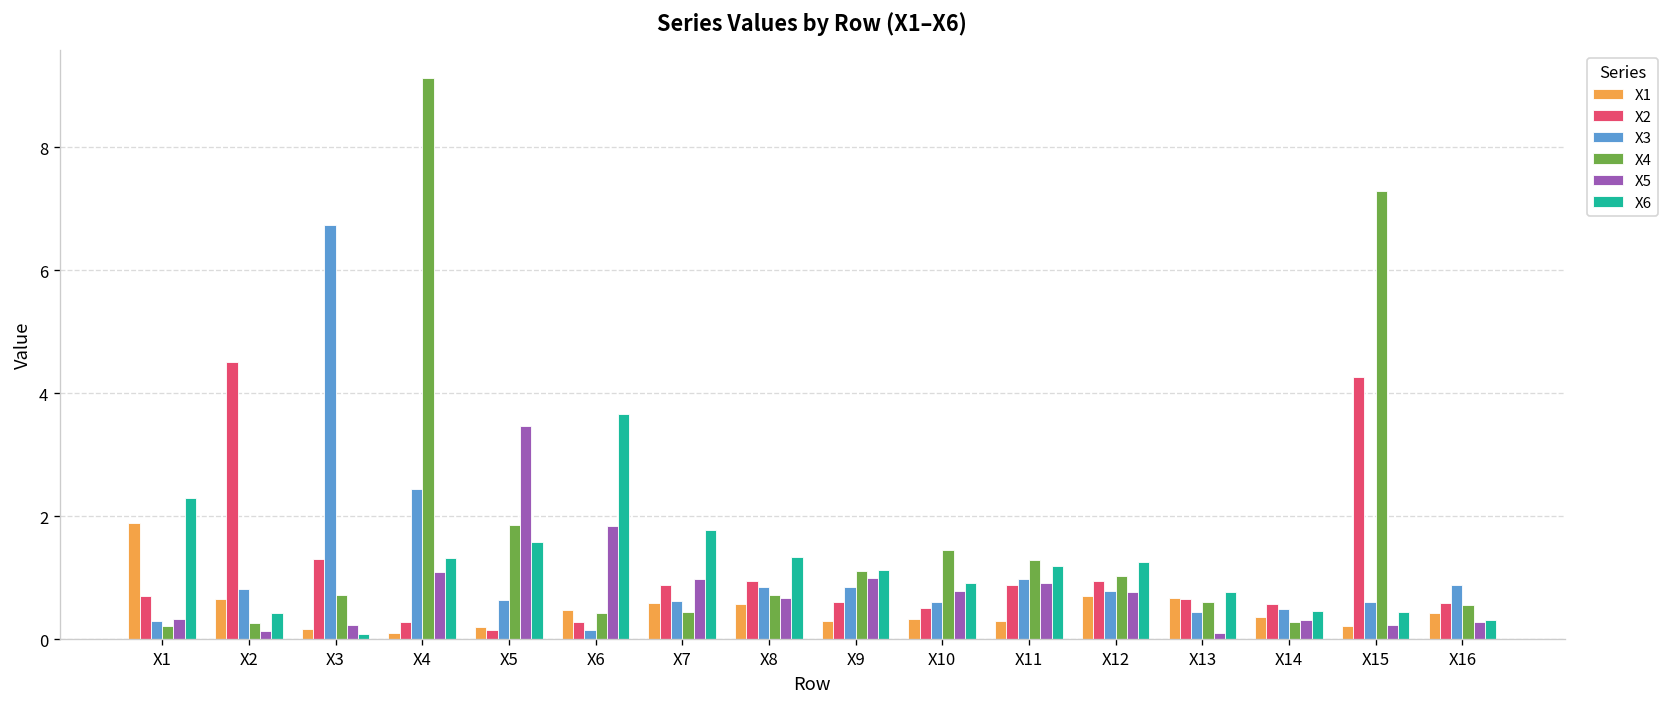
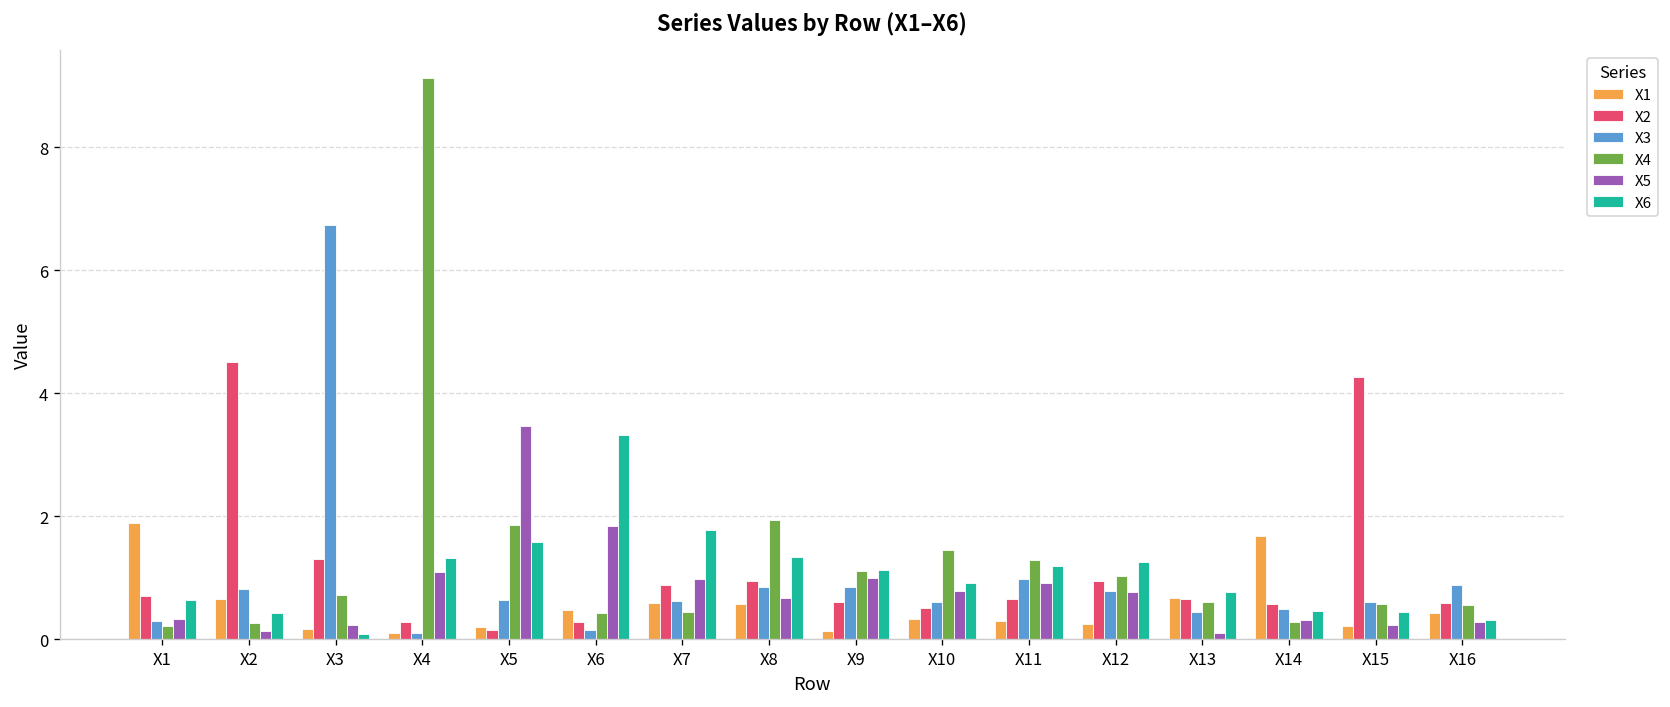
  {
    "X1": {
      "X1": 1.9,
      "X2": 0.7,
      "X3": 0.2,
      "X4": 0.1,
      "X5": 0.2,
      "X6": 0.5,
      "X7": 0.6,
      "X8": 0.6,
-     "X9": 0.3,
+     "X9": 0.1,
      "X10": 0.3,
      "X11": 0.3,
-     "X12": 0.7,
+     "X12": 0.2,
      "X13": 0.7,
-     "X14": 0.4,
+     "X14": 1.7,
      "X15": 0.2,
      "X16": 0.4
    },
    "X2": {
      "X1": 0.7,
      "X2": 4.5,
      "X3": 1.3,
      "X4": 0.3,
      "X5": 0.2,
      "X6": 0.3,
      "X7": 0.9,
      "X8": 0.9,
      "X9": 0.6,
      "X10": 0.5,
-     "X11": 0.9,
+     "X11": 0.7,
      "X12": 0.9,
      "X13": 0.7,
      "X14": 0.6,
      "X15": 4.3,
      "X16": 0.6
    },
    "X3": {
      "X1": 0.3,
      "X2": 0.8,
      "X3": 6.7,
-     "X4": 2.4,
+     "X4": 0.1,
      "X5": 0.6,
      "X6": 0.2,
      "X7": 0.6,
      "X8": 0.9,
      "X9": 0.8,
      "X10": 0.6,
      "X11": 1.0,
      "X12": 0.8,
      "X13": 0.4,
      "X14": 0.5,
      "X15": 0.6,
      "X16": 0.9
    },
    "X4": {
      "X1": 0.2,
      "X2": 0.3,
      "X3": 0.7,
      "X4": 9.1,
      "X5": 1.9,
      "X6": 0.4,
      "X7": 0.4,
-     "X8": 0.7,
+     "X8": 1.9,
      "X9": 1.1,
      "X10": 1.5,
      "X11": 1.3,
      "X12": 1.0,
      "X13": 0.6,
      "X14": 0.3,
-     "X15": 7.3,
+     "X15": 0.6,
      "X16": 0.6
    },
    "X5": {
      "X1": 0.3,
      "X2": 0.1,
      "X3": 0.2,
      "X4": 1.1,
      "X5": 3.5,
      "X6": 1.8,
      "X7": 1.0,
      "X8": 0.7,
      "X9": 1.0,
      "X10": 0.8,
      "X11": 0.9,
      "X12": 0.8,
      "X13": 0.1,
      "X14": 0.3,
      "X15": 0.2,
      "X16": 0.3
    },
    "X6": {
-     "X1": 2.3,
+     "X1": 0.6,
      "X2": 0.4,
      "X3": 0.1,
      "X4": 1.3,
      "X5": 1.6,
-     "X6": 3.7,
+     "X6": 3.3,
      "X7": 1.8,
      "X8": 1.3,
      "X9": 1.1,
      "X10": 0.9,
      "X11": 1.2,
      "X12": 1.3,
      "X13": 0.8,
      "X14": 0.5,
      "X15": 0.5,
      "X16": 0.3
    }
  }
